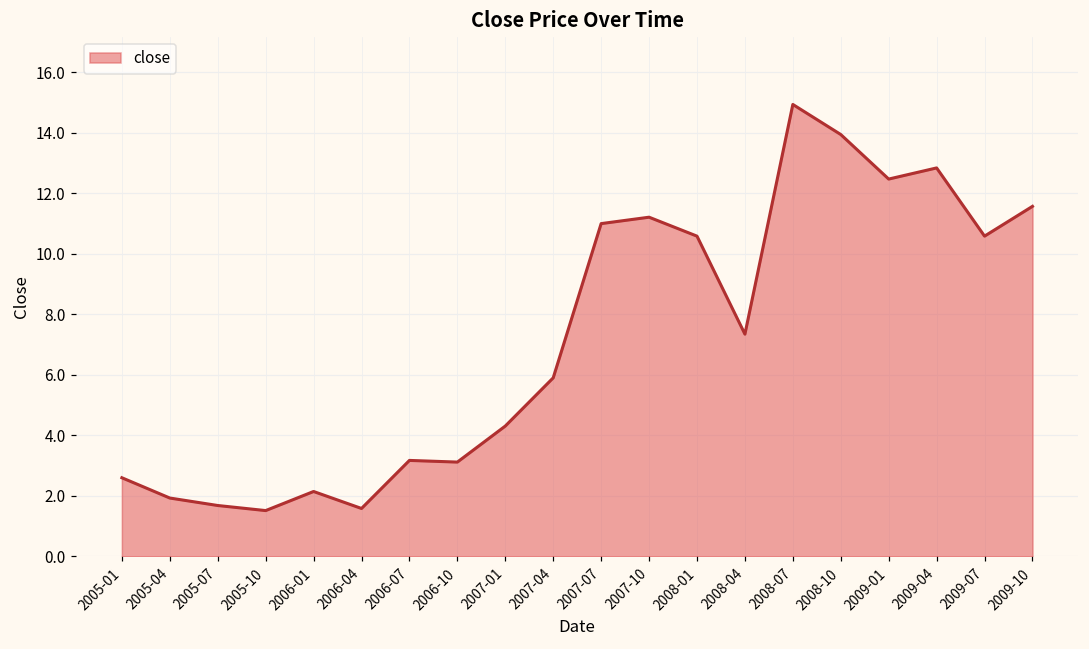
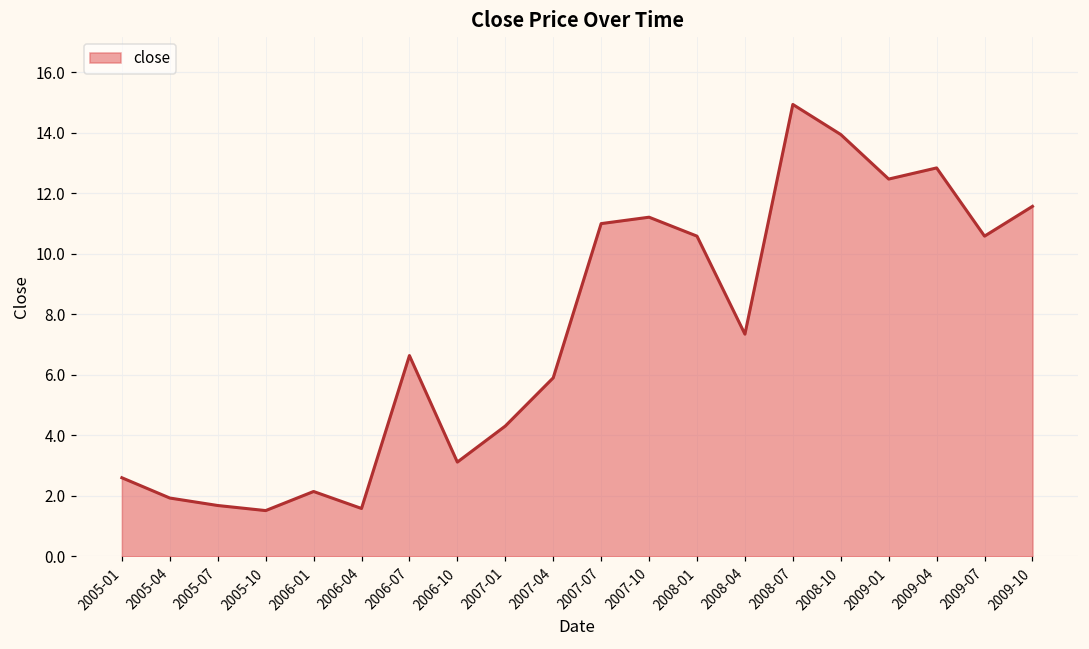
  {
    "2005-01": 2.6,
    "2005-04": 1.9,
    "2005-07": 1.7,
    "2005-10": 1.5,
    "2006-01": 2.1,
    "2006-04": 1.6,
-   "2006-07": 3.2,
+   "2006-07": 6.6,
    "2006-10": 3.1,
    "2007-01": 4.3,
    "2007-04": 5.9,
    "2007-07": 11.0,
    "2007-10": 11.2,
    "2008-01": 10.6,
    "2008-04": 7.3,
    "2008-07": 14.9,
    "2008-10": 13.9,
    "2009-01": 12.5,
    "2009-04": 12.8,
    "2009-07": 10.6,
    "2009-10": 11.6
  }
